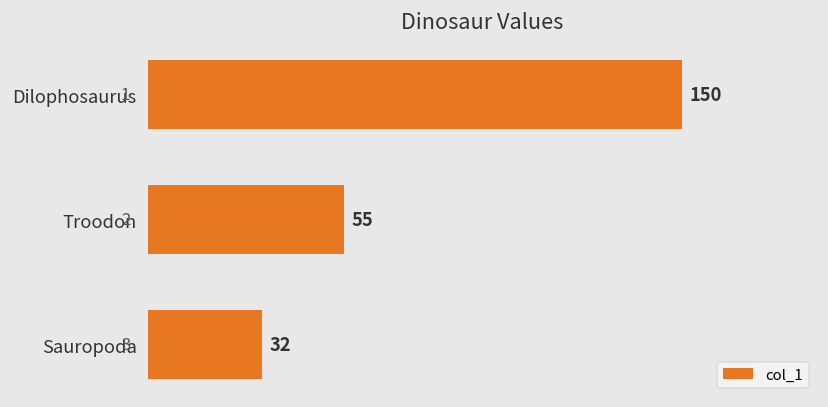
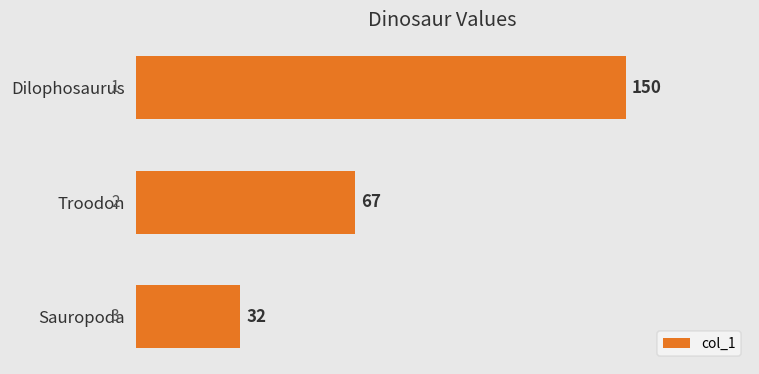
  {
    "Dilophosaurus": 150,
-   "Troodon": 55,
+   "Troodon": 67,
    "Sauropoda": 32
  }
